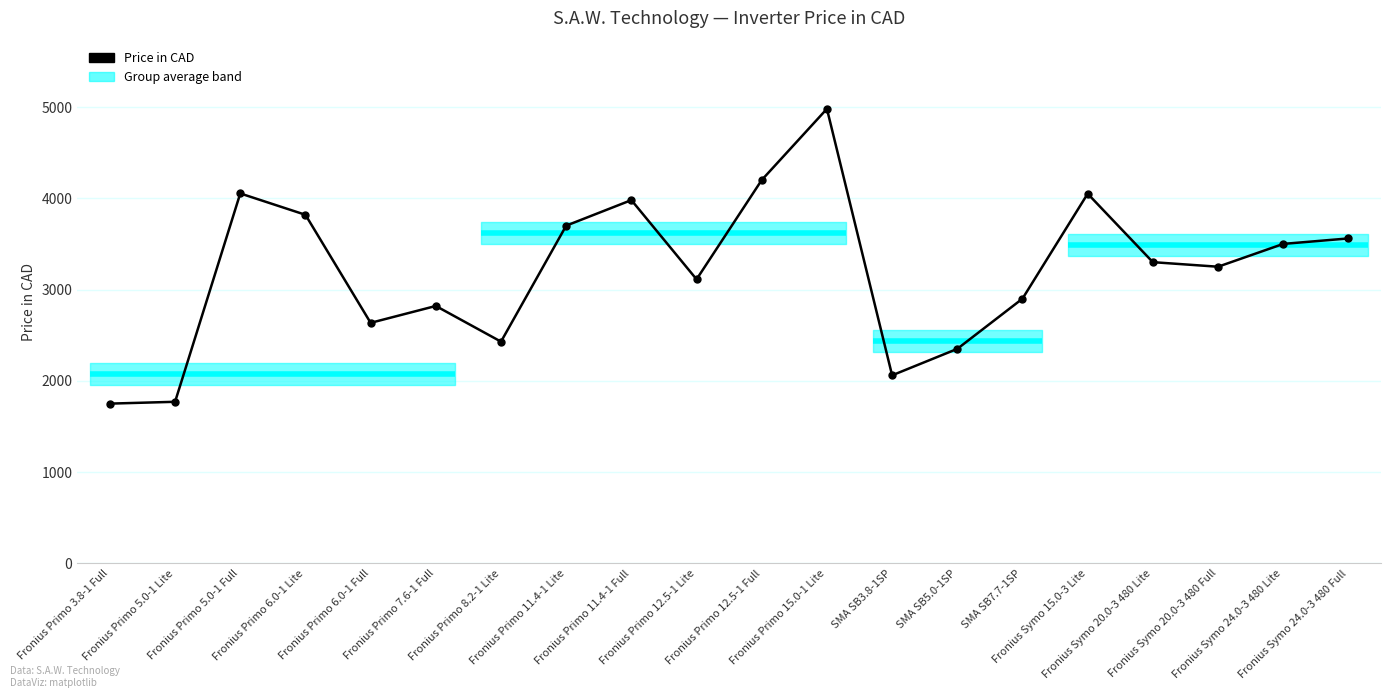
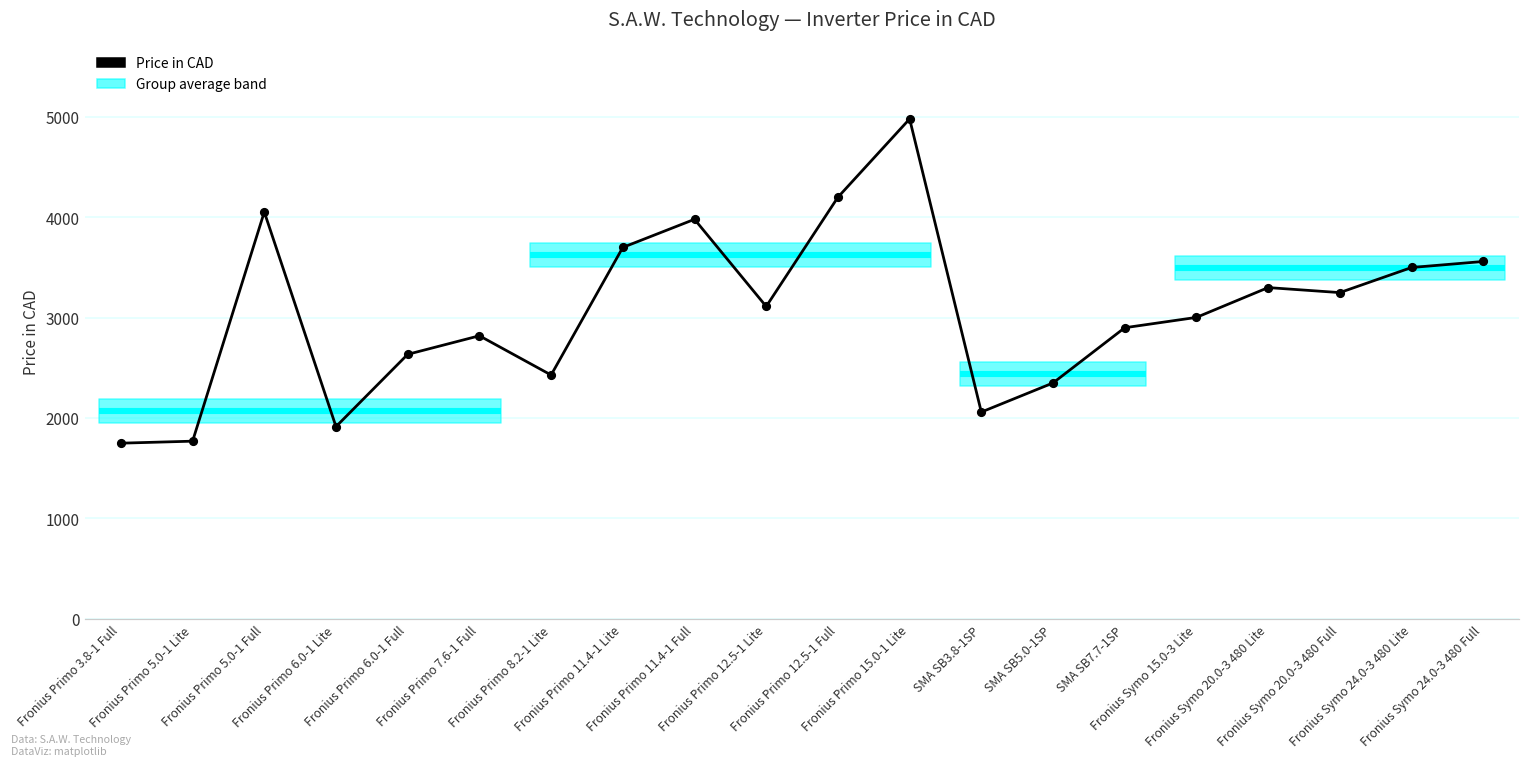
  {
    "Price in CAD": {
      "Fronius Primo 3.8-1 Full": 1800,
      "Fronius Primo 5.0-1 Lite": 1800,
      "Fronius Primo 5.0-1 Full": 4100,
-     "Fronius Primo 6.0-1 Lite": 3800,
+     "Fronius Primo 6.0-1 Lite": 1900,
      "Fronius Primo 6.0-1 Full": 2600,
      "Fronius Primo 7.6-1 Full": 2800,
      "Fronius Primo 8.2-1 Lite": 2400,
      "Fronius Primo 11.4-1 Lite": 3700,
      "Fronius Primo 11.4-1 Full": 4000,
      "Fronius Primo 12.5-1 Lite": 3100,
      "Fronius Primo 12.5-1 Full": 4200,
      "Fronius Primo 15.0-1 Lite": 5000,
      "SMA SB3.8-1SP": 2100,
      "SMA SB5.0-1SP": 2400,
      "SMA SB7.7-1SP": 2900,
-     "Fronius Symo 15.0-3 Lite": 4100,
+     "Fronius Symo 15.0-3 Lite": 3000,
      "Fronius Symo 20.0-3 480 Lite": 3300,
      "Fronius Symo 20.0-3 480 Full": 3300,
      "Fronius Symo 24.0-3 480 Lite": 3500,
      "Fronius Symo 24.0-3 480 Full": 3600
    }
  }
